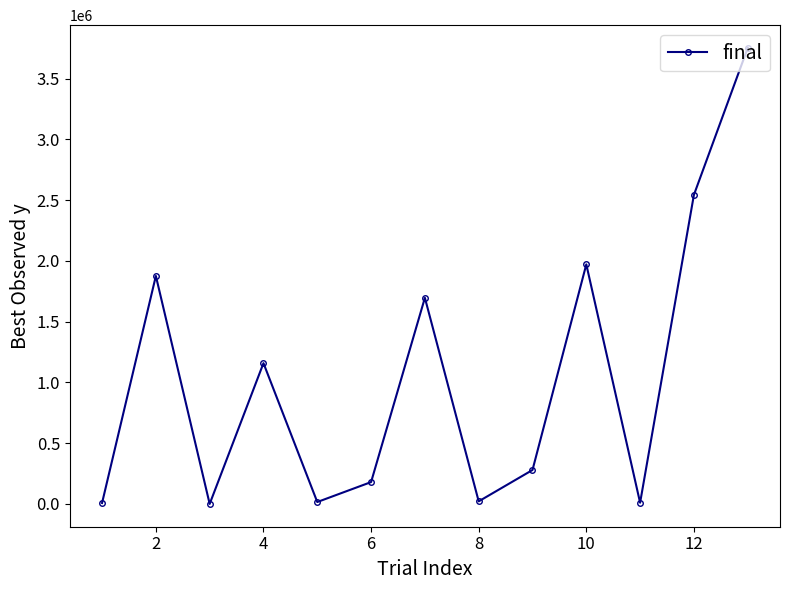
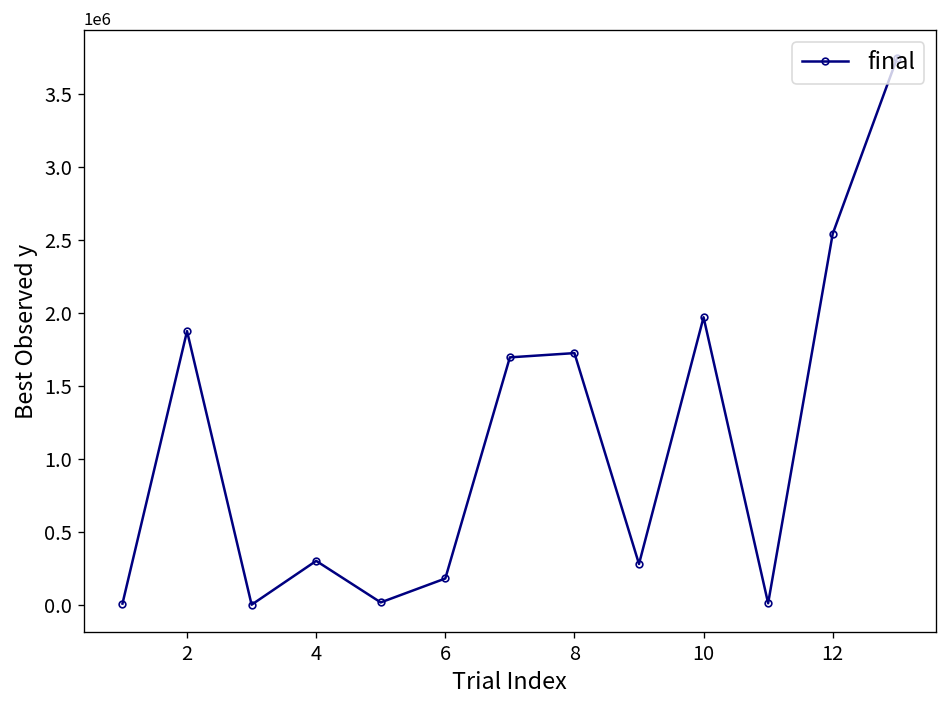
  {
    "2": 1880000,
-   "4": 1160000,
+   "4": 300000,
    "6": 180000,
-   "8": 20000,
+   "8": 1730000,
    "10": 1970000,
    "12": 2540000
  }
